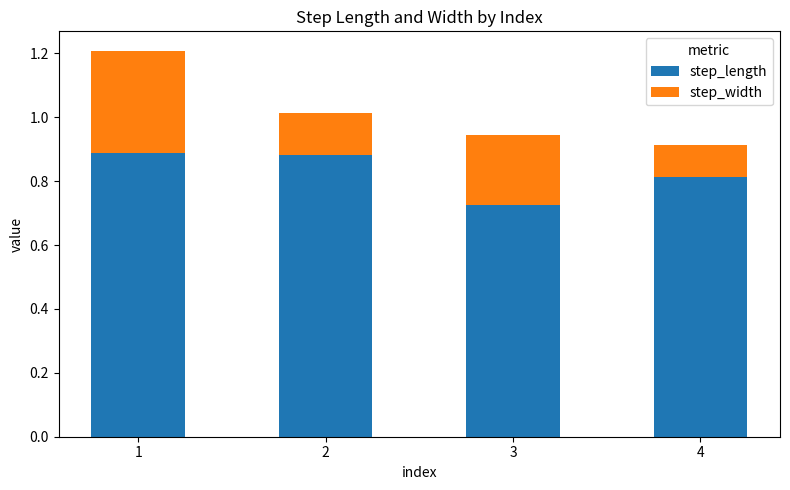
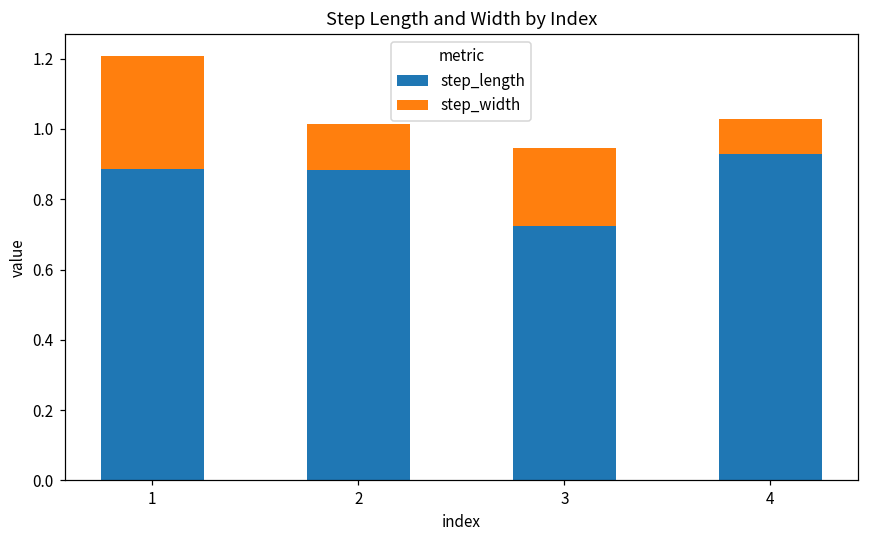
  {
    "step_length": {
      "1": 0.89,
      "2": 0.88,
      "3": 0.72,
-     "4": 0.81
+     "4": 0.93
    },
    "step_width": {
      "1": 0.32,
      "2": 0.13,
      "3": 0.22,
      "4": 0.10
    }
  }
